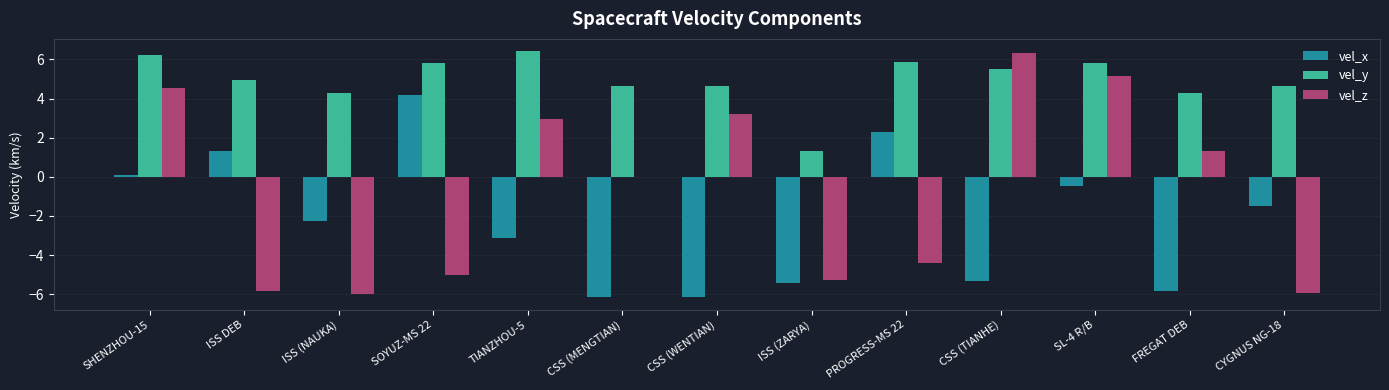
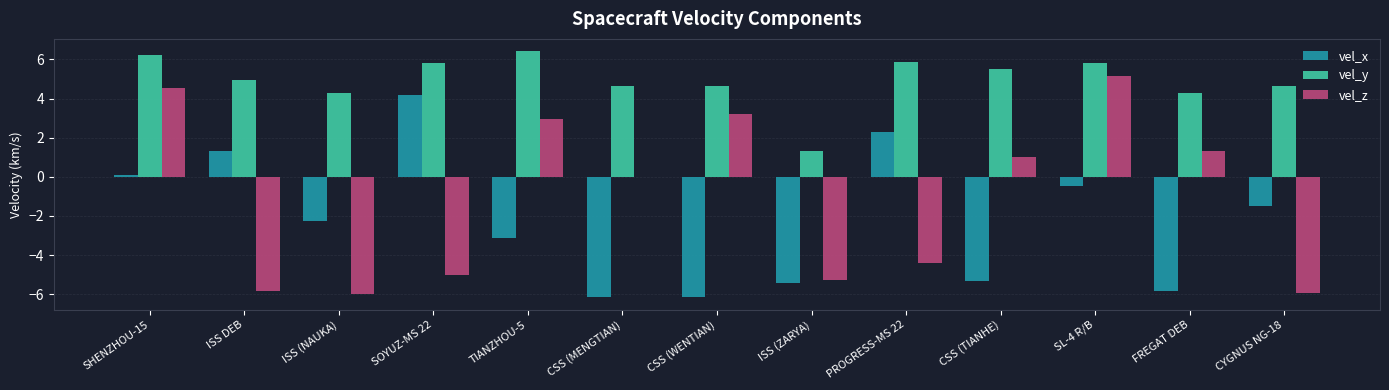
  {
    "vel_z": {
      "SHENZHOU-15": 4.5,
      "ISS DEB": -5.8,
      "ISS (NAUKA)": -6.0,
      "SOYUZ-MS 22": -5.0,
      "TIANZHOU-5": 3.0,
      "CSS (WENTIAN)": 3.2,
      "ISS (ZARYA)": -5.3,
      "PROGRESS-MS 22": -4.4,
-     "CSS (TIANHE)": 6.3,
+     "CSS (TIANHE)": 1.0,
      "SL-4 R/B": 5.1,
      "FREGAT DEB": 1.3,
      "CYGNUS NG-18": -6.0
    }
  }
